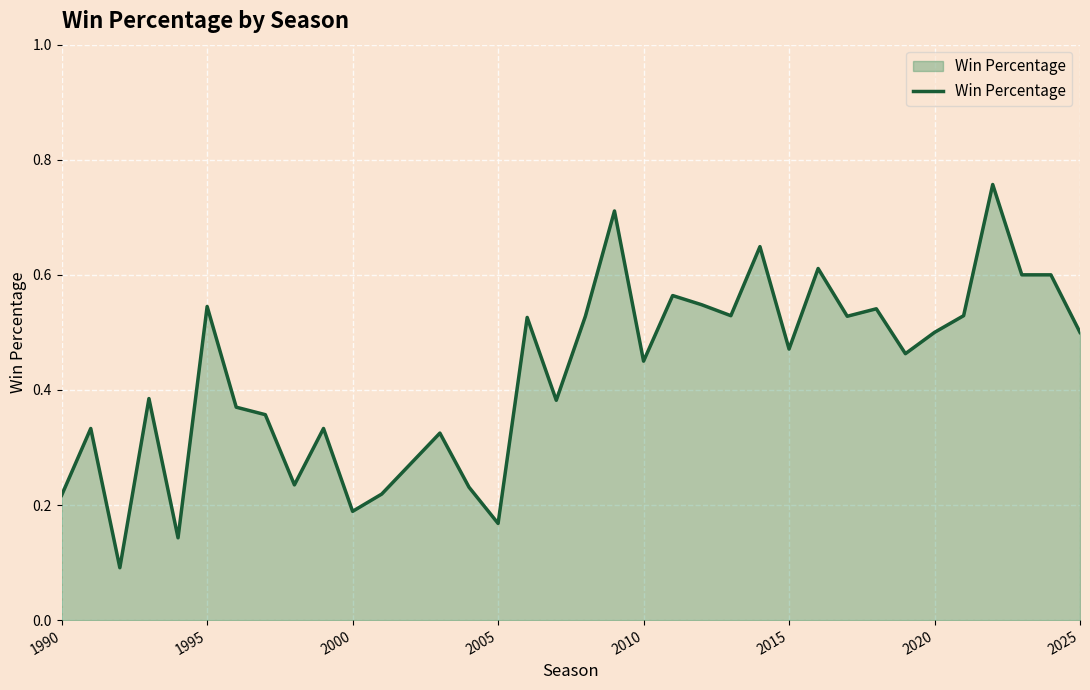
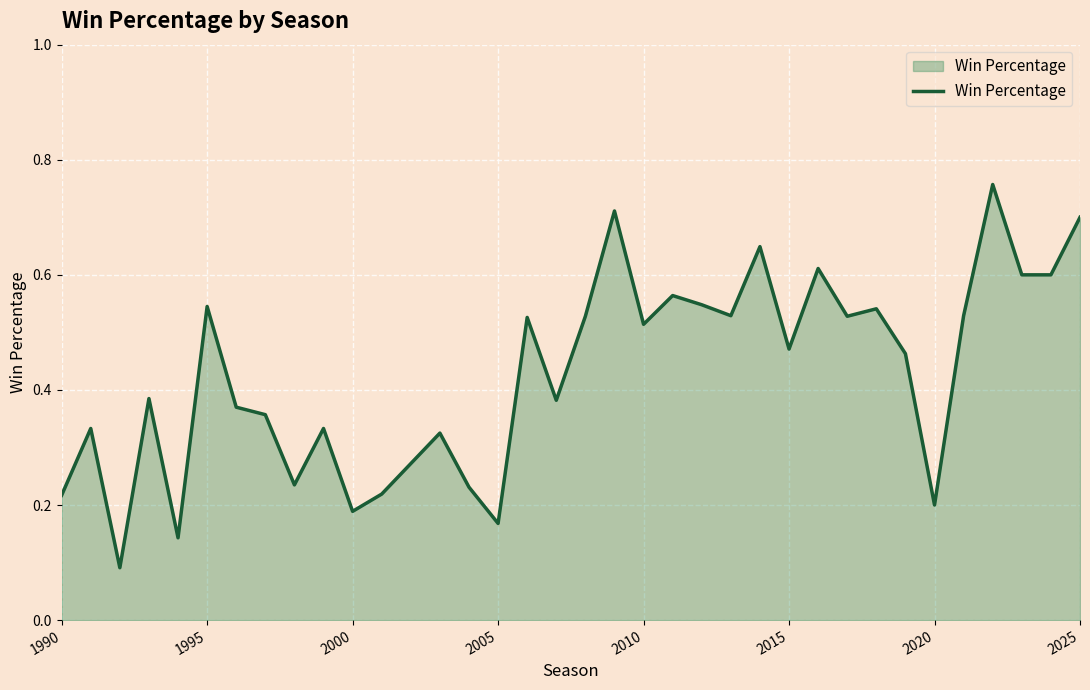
  {
    "1990": 0.22,
    "1995": 0.55,
    "2000": 0.19,
    "2005": 0.17,
-   "2010": 0.45,
+   "2010": 0.51,
    "2015": 0.47,
-   "2020": 0.5,
-   "2025": 0.5
+   "2020": 0.2,
+   "2025": 0.7
  }
